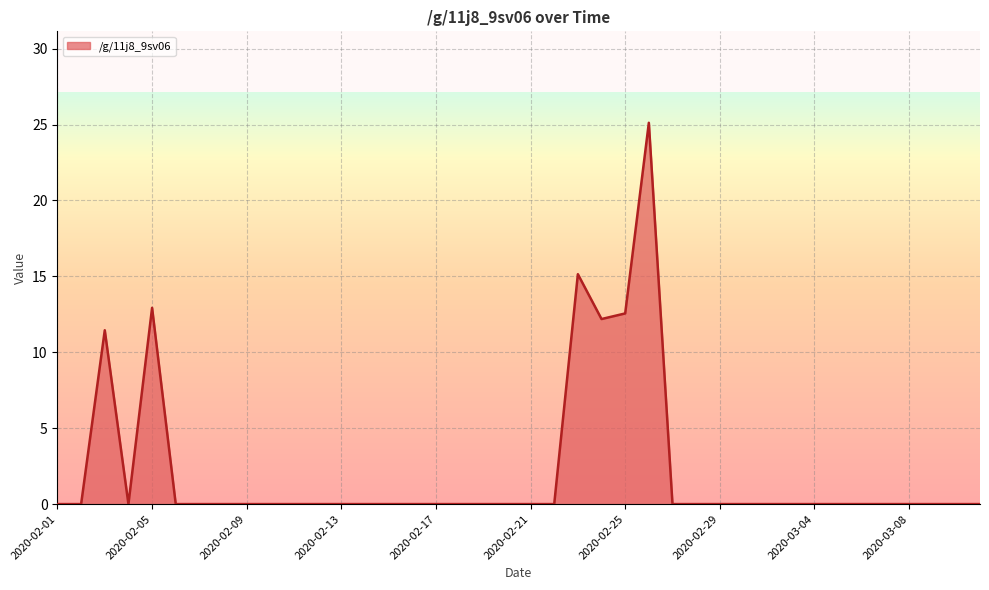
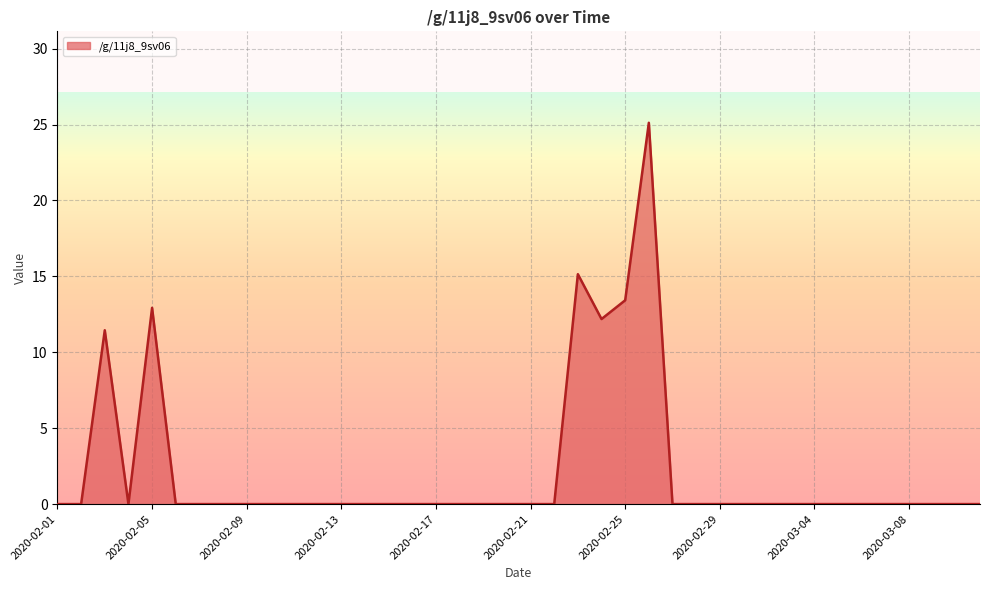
  {
    "2020-02-01": 0.0,
    "2020-02-05": 12.9,
    "2020-02-09": 0.0,
    "2020-02-13": 0.0,
    "2020-02-17": 0.0,
    "2020-02-21": 0.0,
-   "2020-02-25": 12.6,
+   "2020-02-25": 13.4,
    "2020-02-29": 0.0,
    "2020-03-04": 0.0,
    "2020-03-08": 0.0
  }
